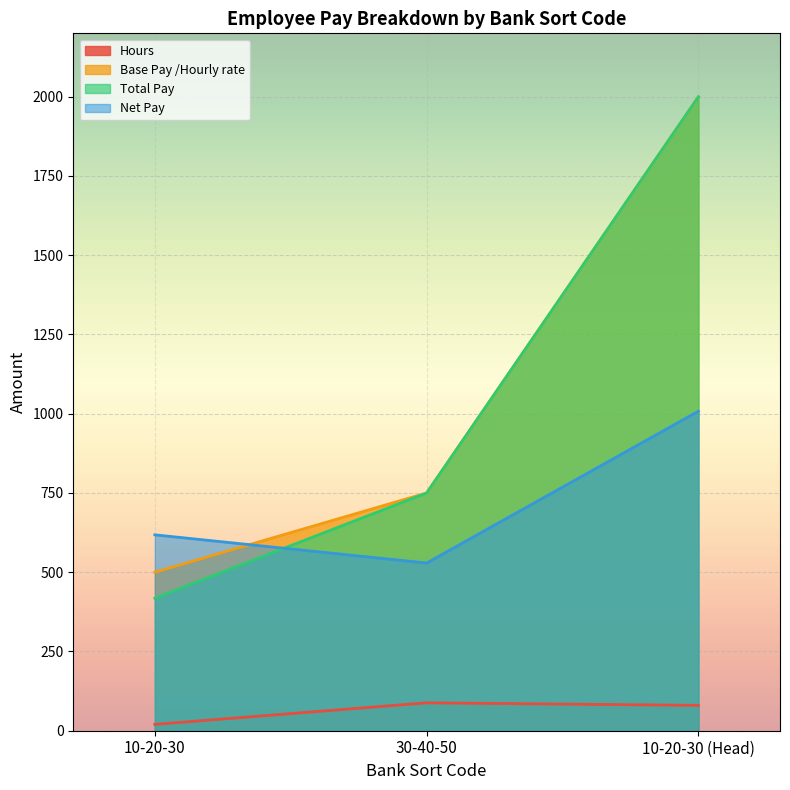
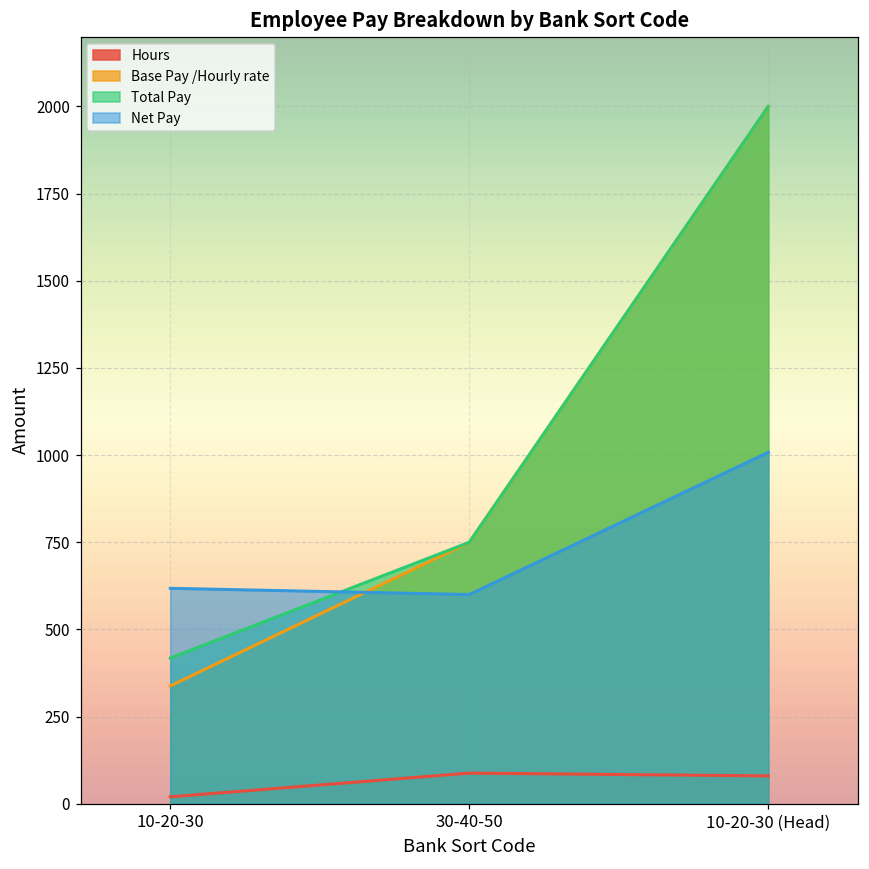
  {
    "Hours": {
      "10-20-30": 20,
      "30-40-50": 90,
      "10-20-30 (Head)": 80
    },
    "Base Pay /Hourly rate": {
-     "10-20-30": 500
+     "10-20-30": 340
    },
    "Total Pay": {
      "10-20-30": 420
    },
    "Net Pay": {
      "10-20-30": 620,
-     "30-40-50": 530,
+     "30-40-50": 600,
      "10-20-30 (Head)": 1010
    }
  }
